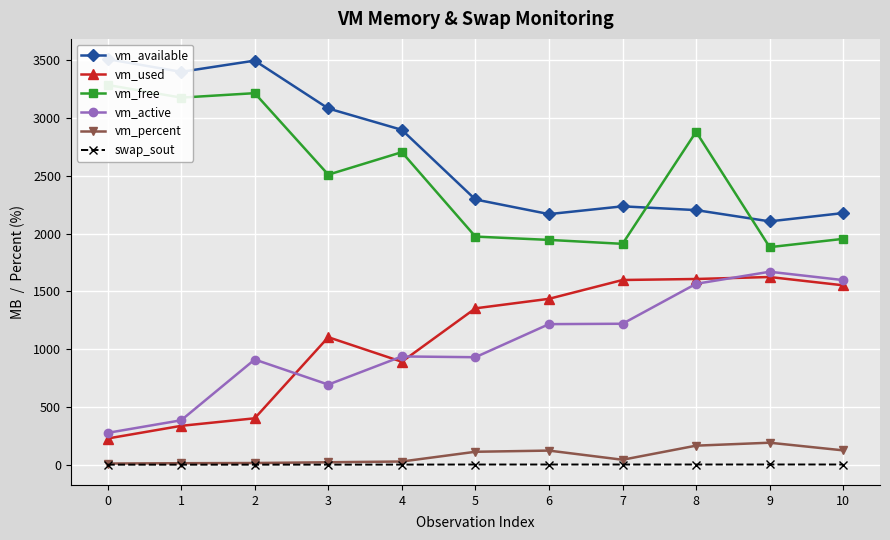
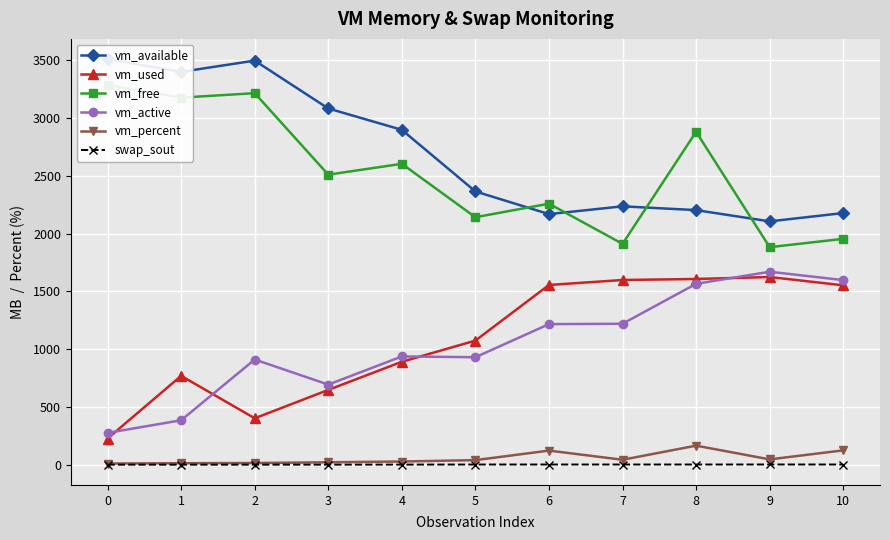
  {
    "vm_available": {
      "2": 3500,
      "3": 3080,
      "4": 2900,
-     "5": 2290,
+     "5": 2360,
      "6": 2170,
      "7": 2240,
      "8": 2200,
      "9": 2110,
      "10": 2180
    },
    "vm_used": {
      "0": 230,
-     "1": 340,
+     "1": 770,
      "2": 400,
-     "3": 1100,
+     "3": 650,
      "4": 890,
-     "5": 1350,
-     "6": 1440,
+     "5": 1070,
+     "6": 1550,
      "7": 1600,
      "8": 1610,
      "9": 1620,
      "10": 1550
    },
    "vm_free": {
      "2": 3210,
      "3": 2510,
-     "4": 2700,
-     "5": 1970,
-     "6": 1940,
+     "4": 2600,
+     "5": 2140,
+     "6": 2260,
      "7": 1910,
      "8": 2880,
      "9": 1880,
      "10": 1950
    },
    "vm_active": {
      "0": 280,
      "1": 380,
      "2": 910,
      "3": 690,
      "4": 940,
      "5": 930,
      "6": 1220,
      "7": 1220,
      "8": 1560,
      "9": 1670,
      "10": 1600
    },
    "vm_percent": {
      "4": 30,
-     "5": 110,
+     "5": 40,
      "6": 120,
      "7": 40,
      "8": 160,
-     "9": 190,
+     "9": 50,
      "10": 120
    },
    "swap_sout": {
      "4": 0,
      "5": 0,
      "6": 0,
      "7": 0,
      "8": 0,
      "9": 0,
      "10": 0
    }
  }
